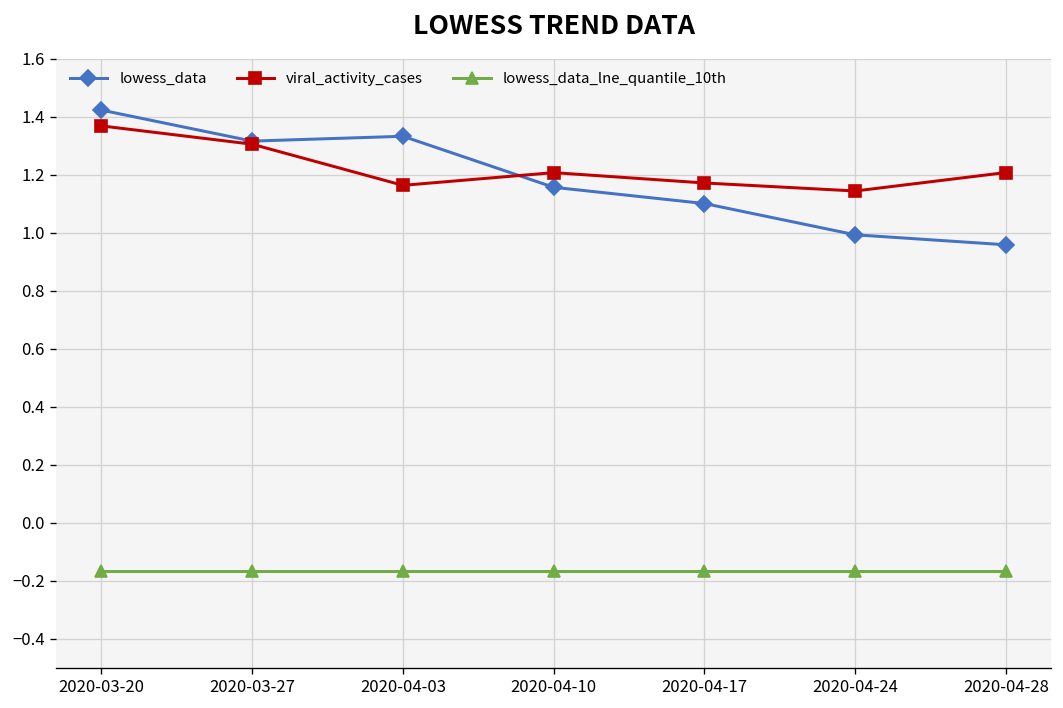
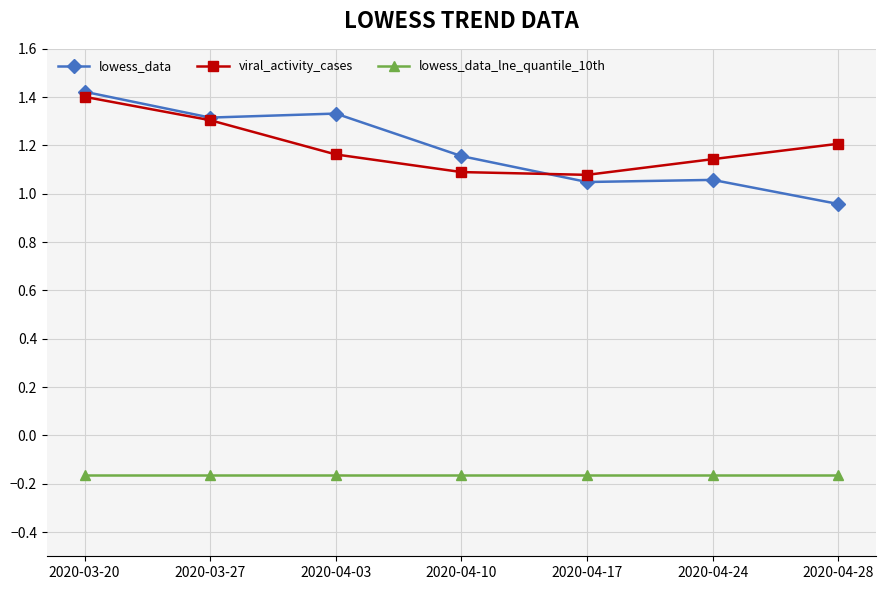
  {
    "lowess_data": {
      "2020-03-20": 1.42,
      "2020-03-27": 1.32,
      "2020-04-03": 1.33,
      "2020-04-10": 1.16,
-     "2020-04-17": 1.10,
-     "2020-04-24": 0.99,
+     "2020-04-17": 1.05,
+     "2020-04-24": 1.06,
      "2020-04-28": 0.96
    },
    "viral_activity_cases": {
-     "2020-03-20": 1.37,
+     "2020-03-20": 1.40,
      "2020-03-27": 1.30,
      "2020-04-03": 1.16,
-     "2020-04-10": 1.21,
-     "2020-04-17": 1.17,
+     "2020-04-10": 1.09,
+     "2020-04-17": 1.08,
      "2020-04-24": 1.14,
      "2020-04-28": 1.21
    },
    "lowess_data_lne_quantile_10th": {
      "2020-03-20": -0.17,
      "2020-03-27": -0.17,
      "2020-04-03": -0.17,
      "2020-04-10": -0.17,
      "2020-04-17": -0.17,
      "2020-04-24": -0.17,
      "2020-04-28": -0.17
    }
  }
